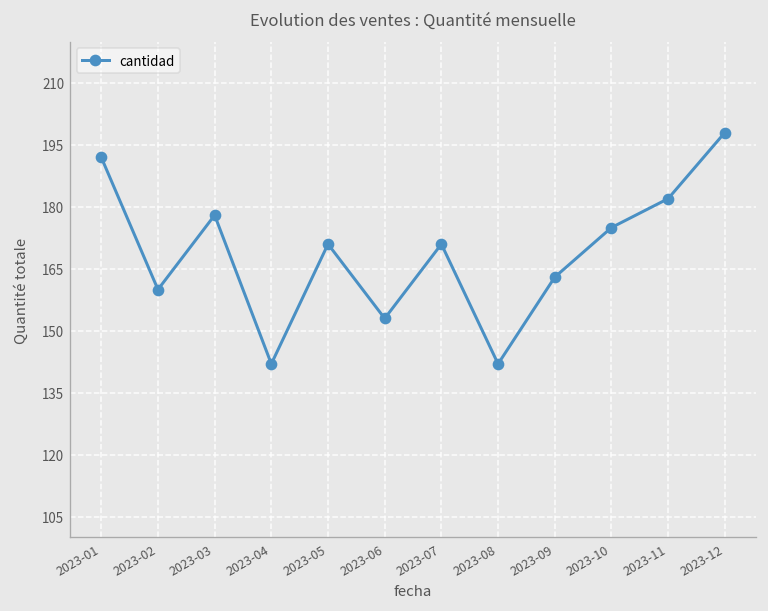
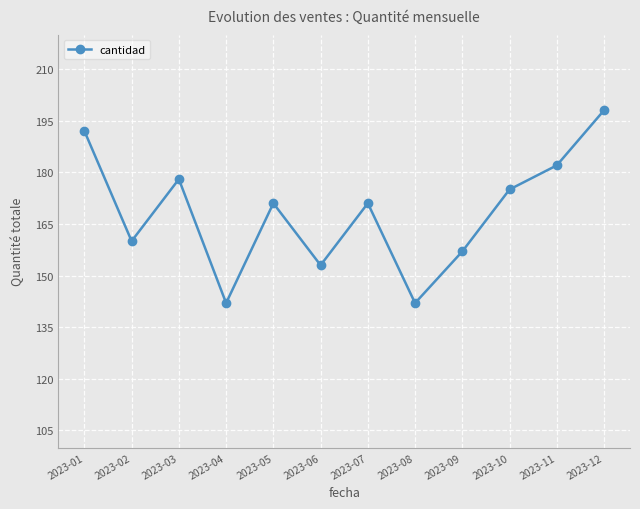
  {
    "2023-01": 192,
    "2023-02": 160,
    "2023-03": 178,
    "2023-04": 142,
    "2023-05": 171,
    "2023-06": 153,
    "2023-07": 171,
    "2023-08": 142,
-   "2023-09": 163,
+   "2023-09": 157,
    "2023-10": 175,
    "2023-11": 182,
    "2023-12": 198
  }
